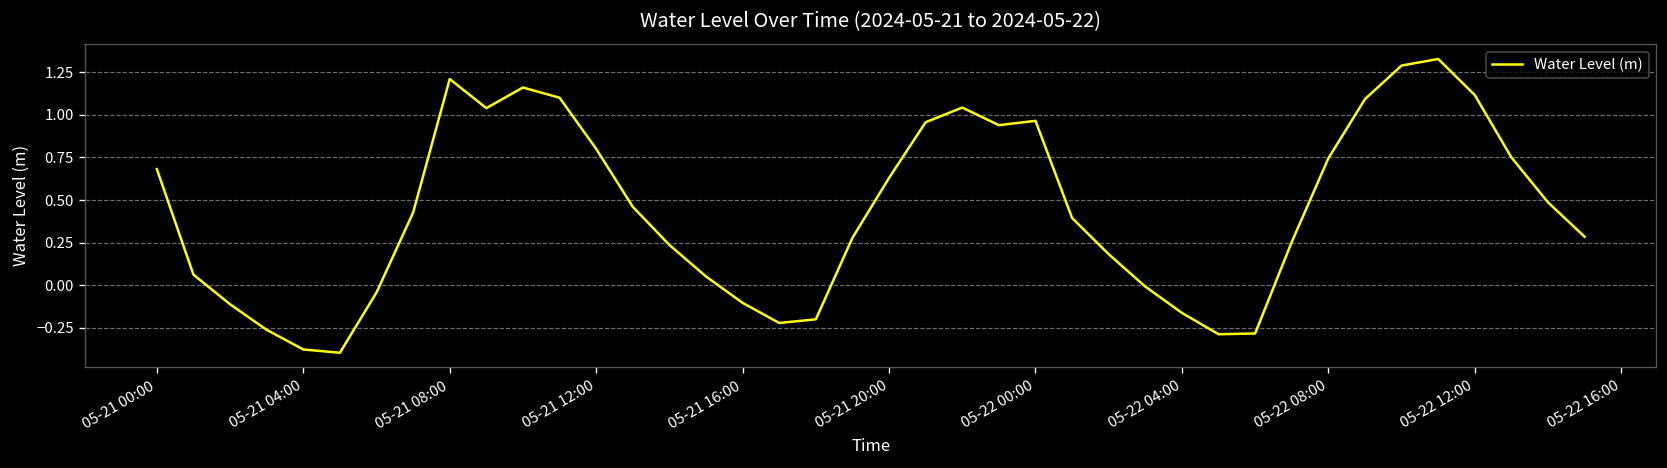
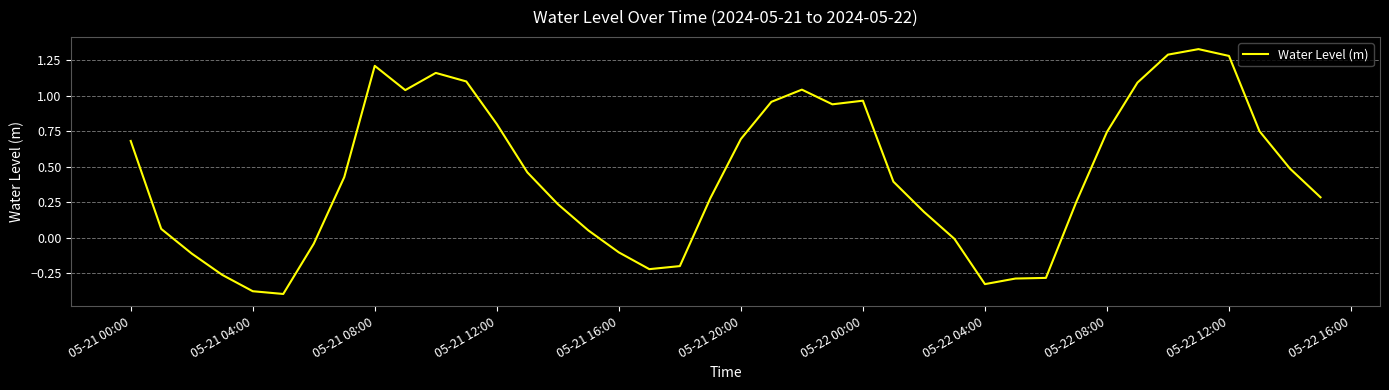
  {
    "05-21 00:00": 0.68,
    "05-21 04:00": -0.38,
    "05-21 08:00": 1.21,
    "05-21 12:00": 0.80,
    "05-21 16:00": -0.10,
-   "05-21 20:00": 0.63,
+   "05-21 20:00": 0.69,
    "05-22 00:00": 0.96,
-   "05-22 04:00": -0.16,
+   "05-22 04:00": -0.33,
    "05-22 08:00": 0.74,
-   "05-22 12:00": 1.12
+   "05-22 12:00": 1.28
  }
